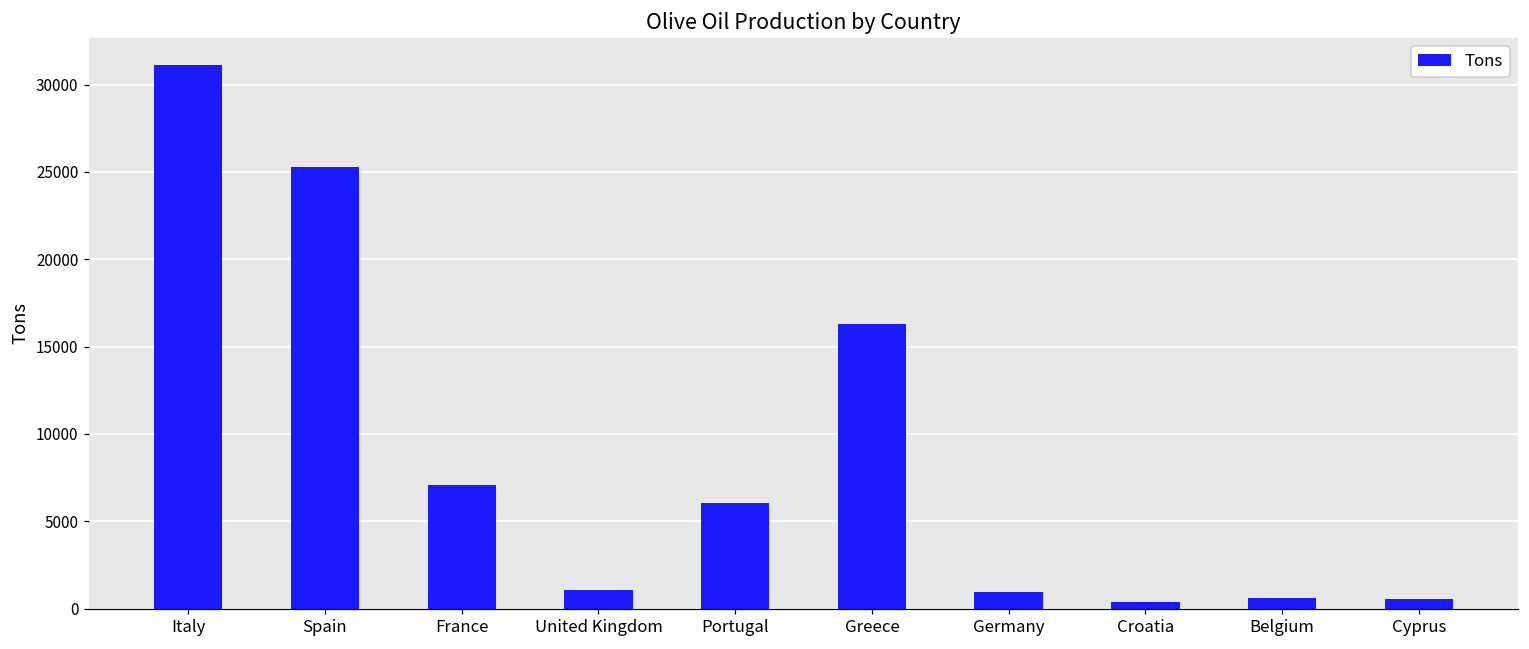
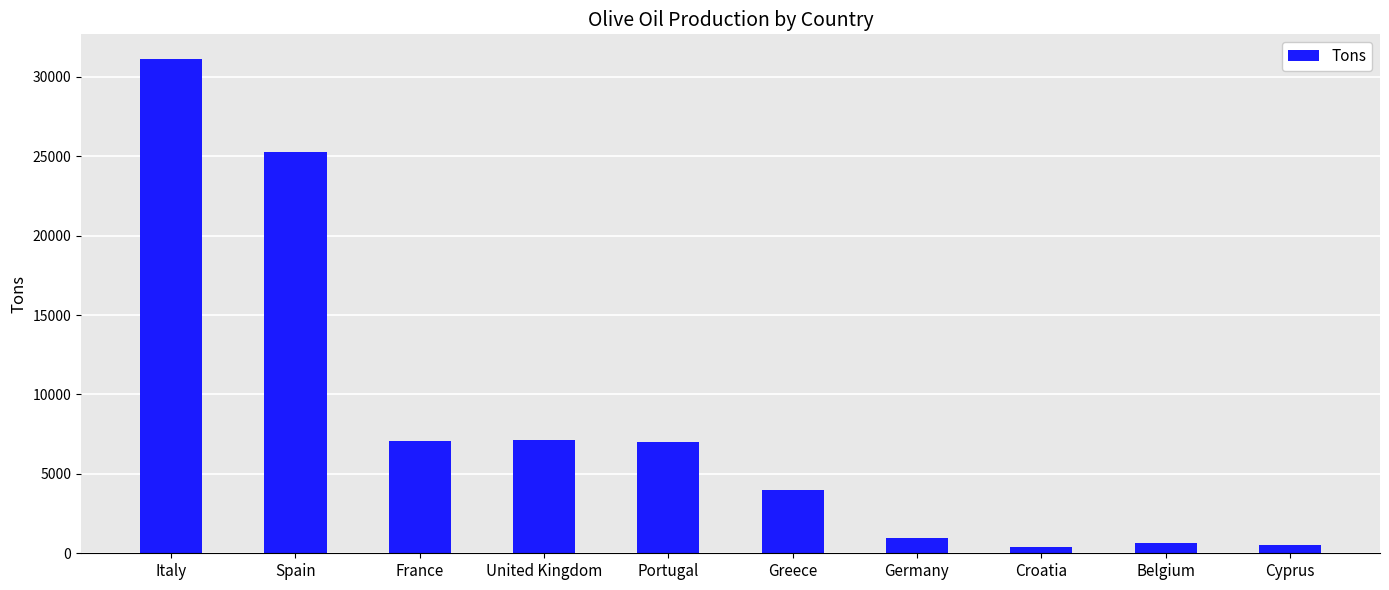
  {
    "Italy": 31100,
    "Spain": 25300,
    "France": 7100,
-   "United Kingdom": 1100,
-   "Portugal": 6000,
-   "Greece": 16300,
+   "United Kingdom": 7100,
+   "Portugal": 7000,
+   "Greece": 4000,
    "Germany": 1000,
    "Croatia": 400,
    "Belgium": 600,
    "Cyprus": 500
  }
